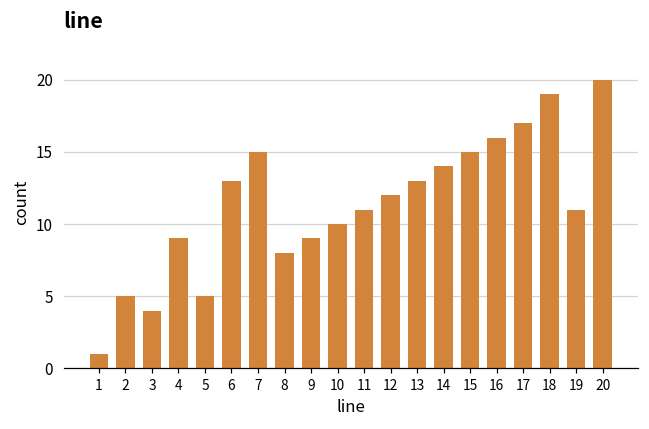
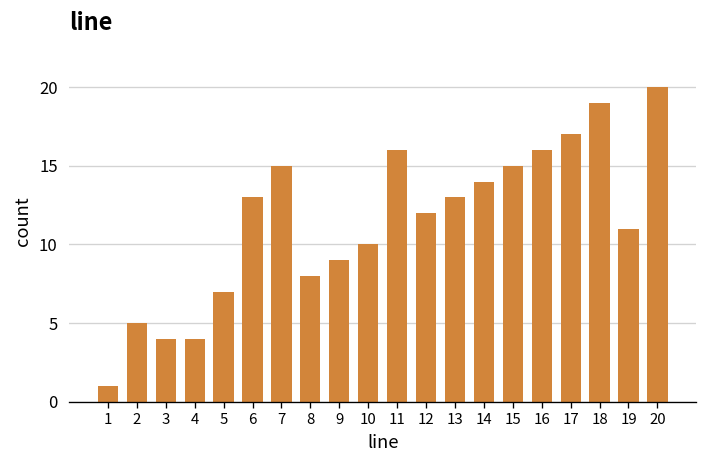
  {
    "1": 1,
    "2": 5,
    "3": 4,
-   "4": 9,
-   "5": 5,
+   "4": 4,
+   "5": 7,
    "6": 13,
    "7": 15,
    "8": 8,
    "9": 9,
    "10": 10,
-   "11": 11,
+   "11": 16,
    "12": 12,
    "13": 13,
    "14": 14,
    "15": 15,
    "16": 16,
    "17": 17,
    "18": 19,
    "19": 11,
    "20": 20
  }
